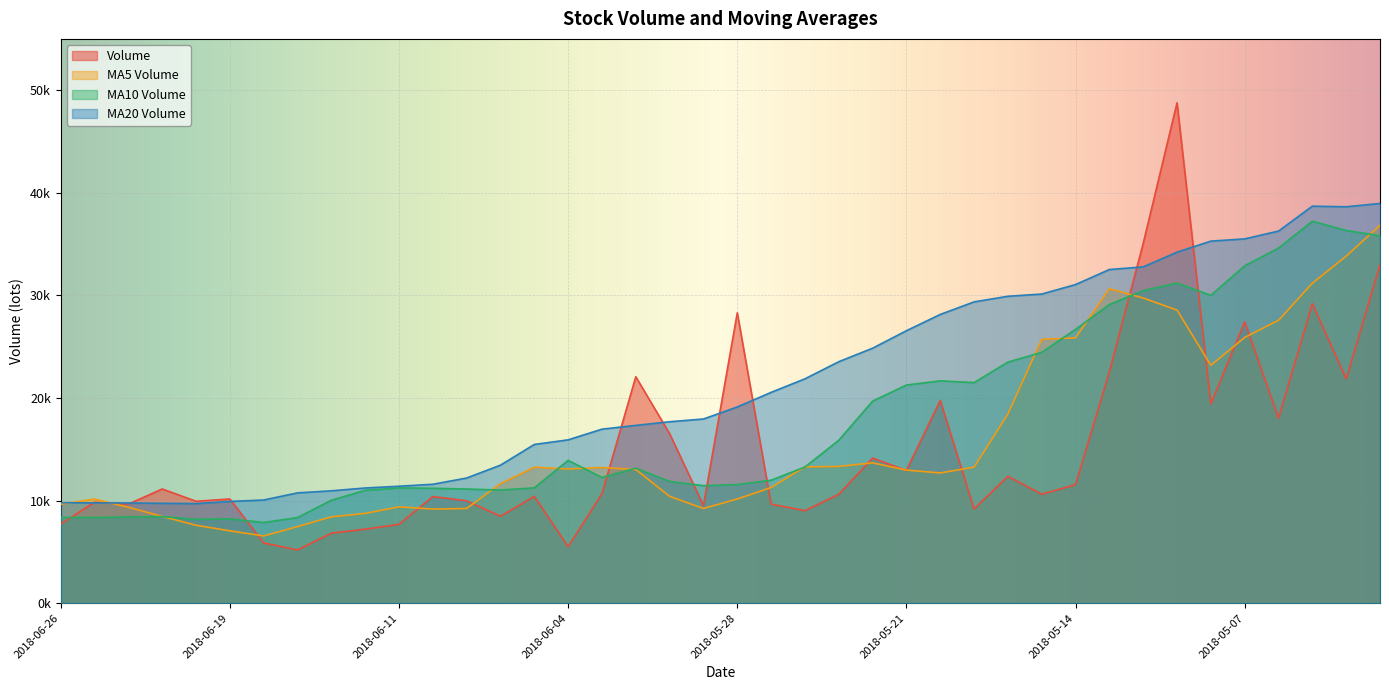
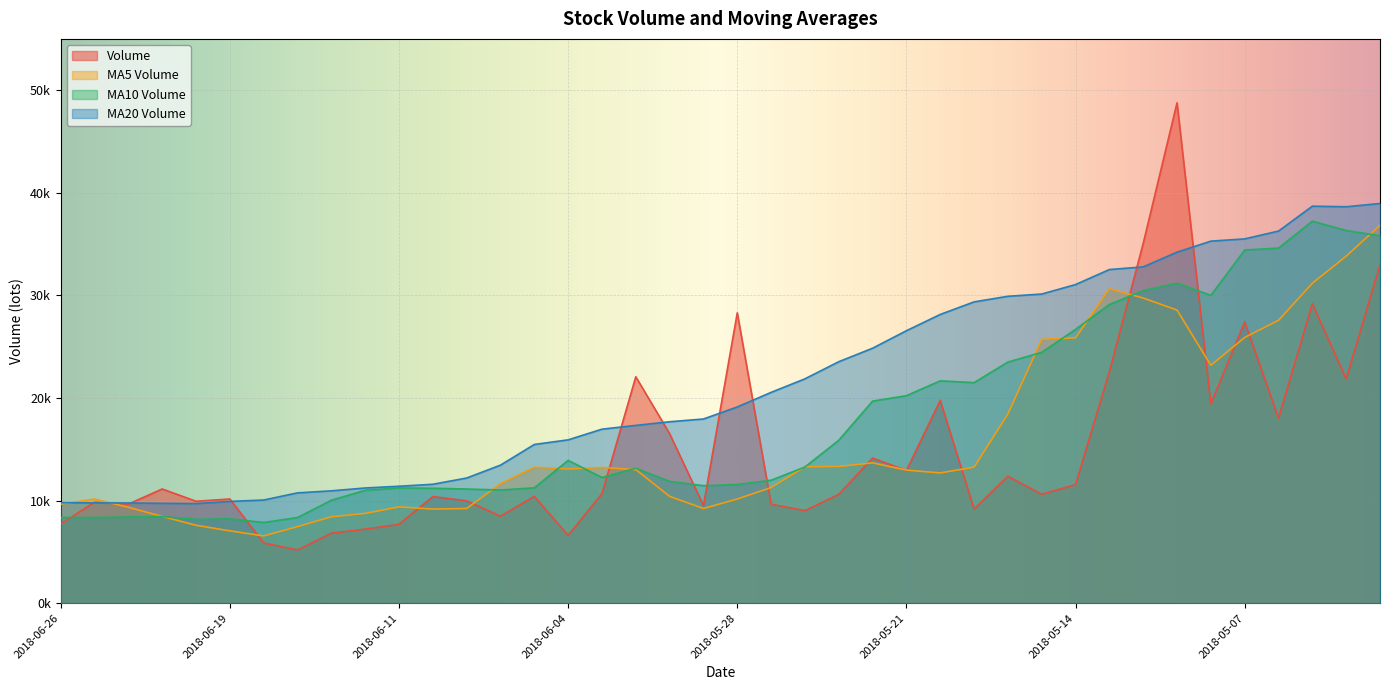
  {
    "Volume": {
      "2018-06-26": 7700,
      "2018-06-11": 7700,
-     "2018-06-04": 5500,
+     "2018-06-04": 6600,
      "2018-05-28": 28300,
      "2018-05-14": 11600,
      "2018-05-07": 27400
    },
    "MA5 Volume": {
      "2018-06-19": 7000,
      "2018-06-11": 9400,
      "2018-06-04": 13100,
      "2018-05-28": 10200,
      "2018-05-14": 25900,
      "2018-05-07": 25900
    },
    "MA10 Volume": {
      "2018-06-26": 8400,
      "2018-06-19": 8200,
      "2018-06-04": 13900,
      "2018-05-28": 11600,
-     "2018-05-21": 21300,
+     "2018-05-21": 20200,
      "2018-05-14": 26700,
-     "2018-05-07": 32900
+     "2018-05-07": 34400
    },
    "MA20 Volume": {
      "2018-06-04": 15900,
      "2018-05-28": 19100,
      "2018-05-21": 26600,
      "2018-05-14": 31100,
      "2018-05-07": 35500
    }
  }
